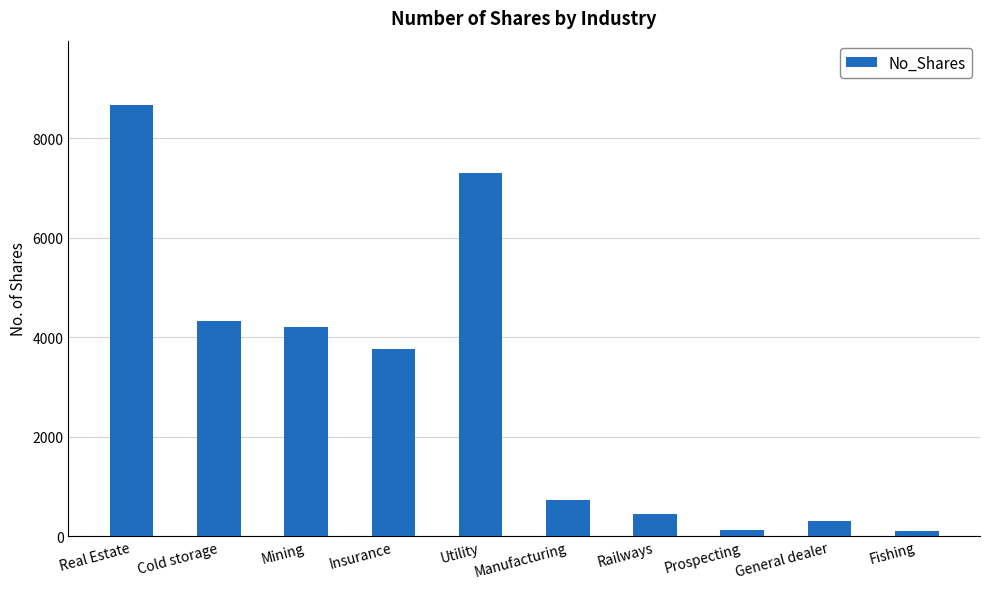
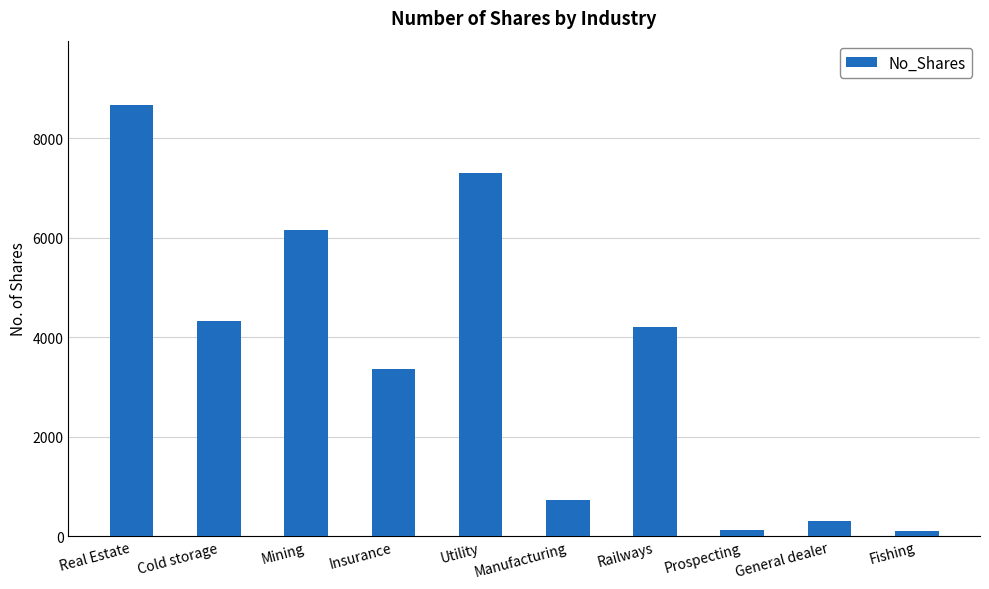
  {
    "Real Estate": 8700,
    "Cold storage": 4300,
-   "Mining": 4200,
-   "Insurance": 3800,
+   "Mining": 6200,
+   "Insurance": 3400,
    "Utility": 7300,
    "Manufacturing": 700,
-   "Railways": 500,
+   "Railways": 4200,
    "Prospecting": 100,
    "General dealer": 300,
    "Fishing": 100
  }
